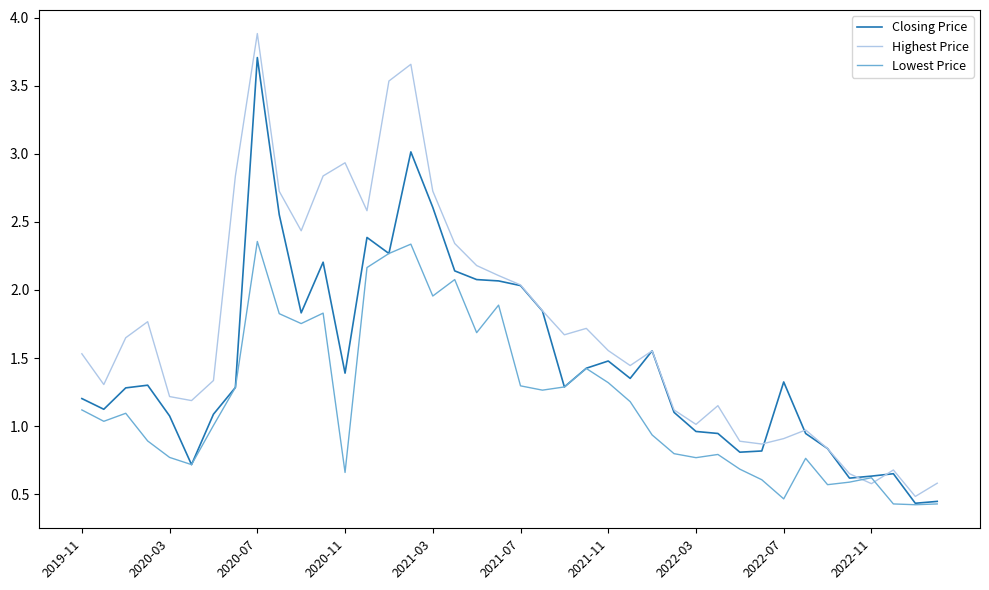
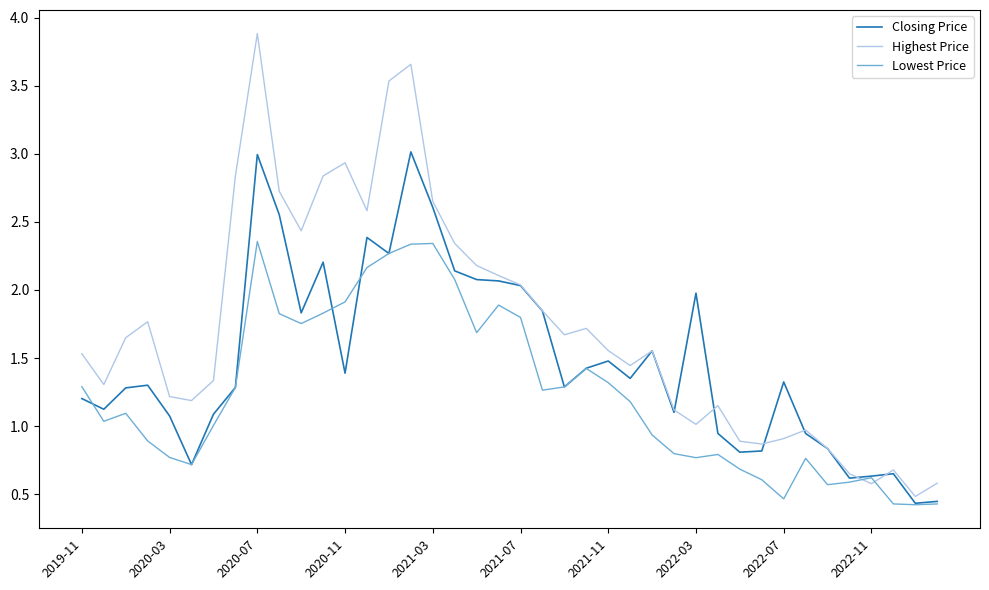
  {
    "Closing Price": {
      "2019-11": 1.20,
      "2020-03": 1.07,
-     "2020-07": 3.71,
+     "2020-07": 2.99,
      "2020-11": 1.39,
      "2021-03": 2.61,
      "2021-11": 1.48,
-     "2022-03": 0.96,
+     "2022-03": 1.98,
      "2022-07": 1.32
    },
    "Highest Price": {
      "2019-11": 1.53,
      "2020-03": 1.22,
      "2020-07": 3.88,
      "2020-11": 2.93,
-     "2021-03": 2.73,
+     "2021-03": 2.65,
      "2021-11": 1.55,
      "2022-03": 1.01,
      "2022-07": 0.91,
      "2022-11": 0.58
    },
    "Lowest Price": {
-     "2019-11": 1.12,
+     "2019-11": 1.29,
      "2020-03": 0.77,
      "2020-07": 2.36,
-     "2020-11": 0.66,
-     "2021-03": 1.96,
-     "2021-07": 1.30,
+     "2020-11": 1.91,
+     "2021-03": 2.34,
+     "2021-07": 1.80,
      "2021-11": 1.32,
      "2022-03": 0.77,
      "2022-07": 0.47
    }
  }
